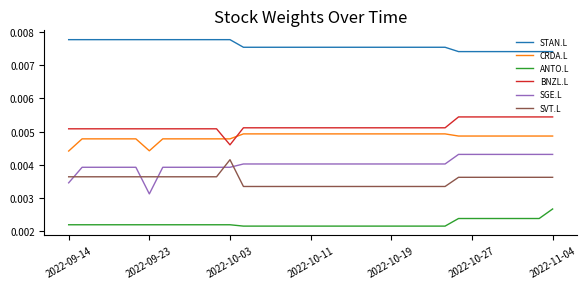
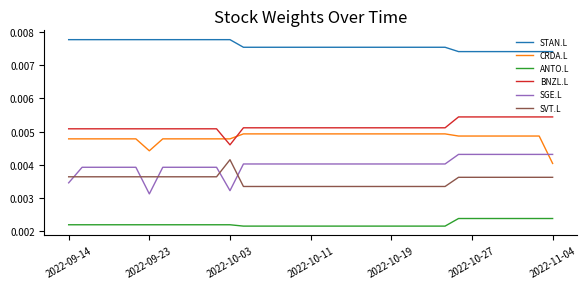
  {
    "STAN.L": {
      "2022-09-14": 0.0078,
      "2022-09-23": 0.0078,
      "2022-10-03": 0.0078,
      "2022-10-11": 0.0076,
      "2022-10-19": 0.0076,
      "2022-10-27": 0.0074,
      "2022-11-04": 0.0074
    },
    "CRDA.L": {
-     "2022-09-14": 0.0044,
+     "2022-09-14": 0.0048,
      "2022-09-23": 0.0044,
      "2022-10-03": 0.0048,
      "2022-10-11": 0.0049,
      "2022-10-19": 0.0049,
      "2022-10-27": 0.0049,
-     "2022-11-04": 0.0049
+     "2022-11-04": 0.0040
    },
    "ANTO.L": {
      "2022-09-14": 0.0022,
      "2022-09-23": 0.0022,
      "2022-10-03": 0.0022,
      "2022-10-11": 0.0021,
      "2022-10-19": 0.0021,
      "2022-10-27": 0.0024,
-     "2022-11-04": 0.0027
+     "2022-11-04": 0.0024
    },
    "BNZL.L": {
      "2022-09-14": 0.0051,
      "2022-09-23": 0.0051,
      "2022-10-03": 0.0046,
      "2022-10-11": 0.0051,
      "2022-10-19": 0.0051,
      "2022-10-27": 0.0054,
      "2022-11-04": 0.0054
    },
    "SGE.L": {
      "2022-09-14": 0.0034,
      "2022-09-23": 0.0031,
-     "2022-10-03": 0.0039,
+     "2022-10-03": 0.0032,
      "2022-10-11": 0.0040,
      "2022-10-19": 0.0040,
      "2022-10-27": 0.0043,
      "2022-11-04": 0.0043
    },
    "SVT.L": {
      "2022-09-14": 0.0036,
      "2022-09-23": 0.0036,
      "2022-10-03": 0.0041,
      "2022-10-11": 0.0033,
      "2022-10-19": 0.0033,
      "2022-10-27": 0.0036,
      "2022-11-04": 0.0036
    }
  }
